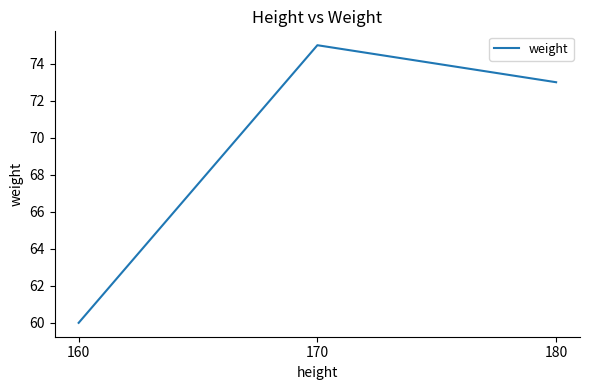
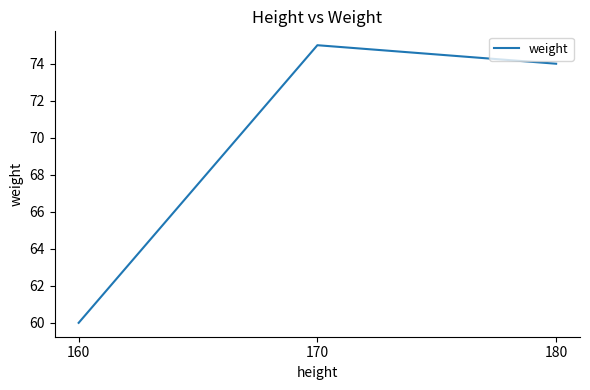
  {
    "160": 60,
    "170": 75,
-   "180": 73
+   "180": 74
  }
